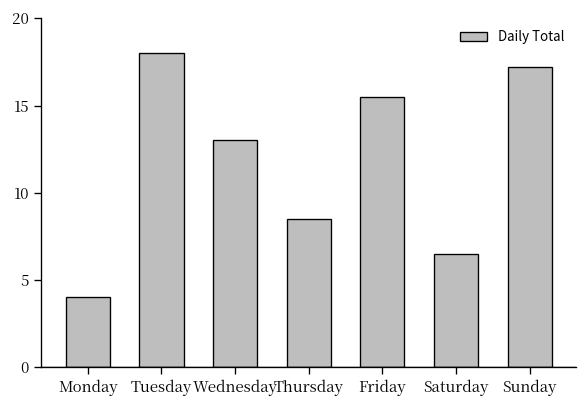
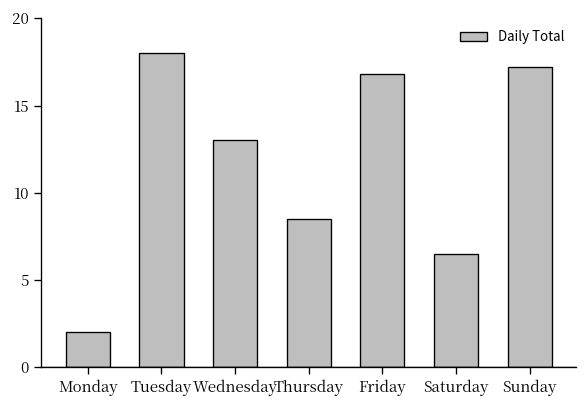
  {
-   "Monday": 4,
+   "Monday": 2,
    "Tuesday": 18.0,
    "Wednesday": 13.0,
    "Thursday": 8.5,
-   "Friday": 15.5,
+   "Friday": 16.8,
    "Saturday": 6.5,
    "Sunday": 17.2
  }
